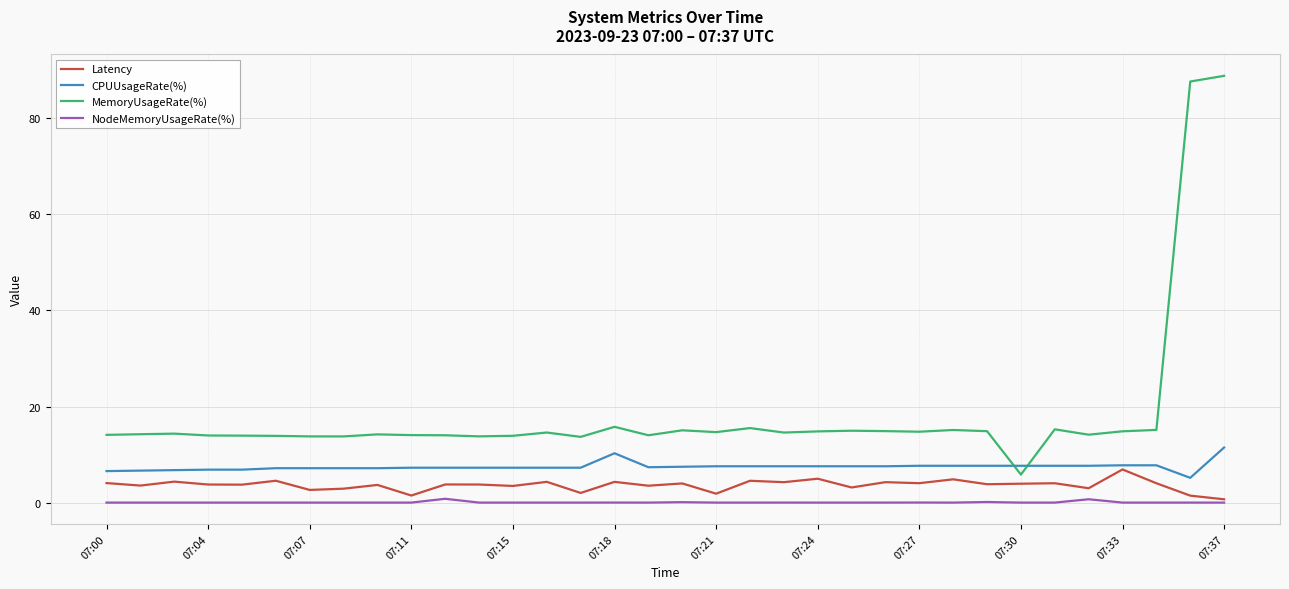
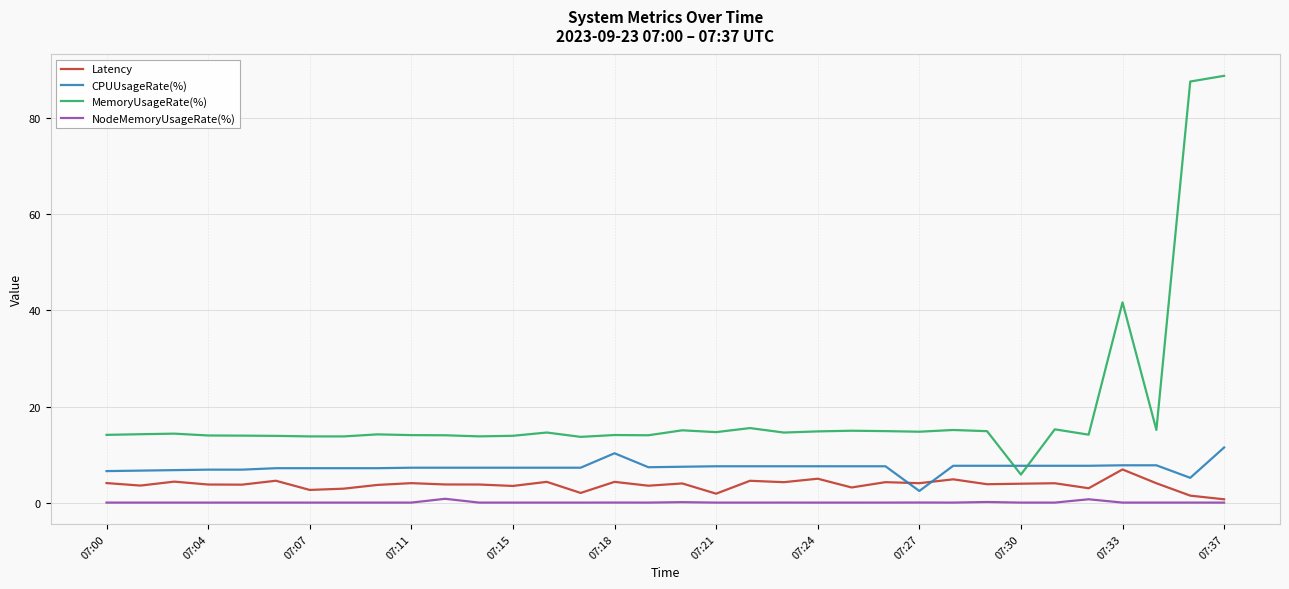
  {
    "Latency": {
      "07:00": 4,
      "07:04": 4,
      "07:07": 3,
-     "07:11": 1,
+     "07:11": 4,
      "07:15": 3,
      "07:18": 4,
      "07:21": 2,
      "07:24": 5,
      "07:27": 4,
      "07:30": 4,
      "07:33": 7,
      "07:37": 1
    },
    "CPUUsageRate(%)": {
      "07:00": 7,
      "07:04": 7,
      "07:07": 7,
      "07:11": 7,
      "07:15": 7,
      "07:18": 10,
      "07:21": 8,
      "07:24": 8,
-     "07:27": 8,
+     "07:27": 2,
      "07:30": 8,
      "07:33": 8,
      "07:37": 11
    },
    "MemoryUsageRate(%)": {
      "07:00": 14,
      "07:04": 14,
      "07:07": 14,
      "07:11": 14,
      "07:15": 14,
-     "07:18": 16,
+     "07:18": 14,
      "07:21": 15,
      "07:24": 15,
      "07:27": 15,
      "07:30": 6,
-     "07:33": 15,
+     "07:33": 42,
      "07:37": 89
    },
    "NodeMemoryUsageRate(%)": {
      "07:00": 0,
      "07:04": 0,
      "07:07": 0,
      "07:11": 0,
      "07:15": 0,
      "07:18": 0,
      "07:21": 0,
      "07:24": 0,
      "07:27": 0,
      "07:30": 0,
      "07:33": 0,
      "07:37": 0
    }
  }
